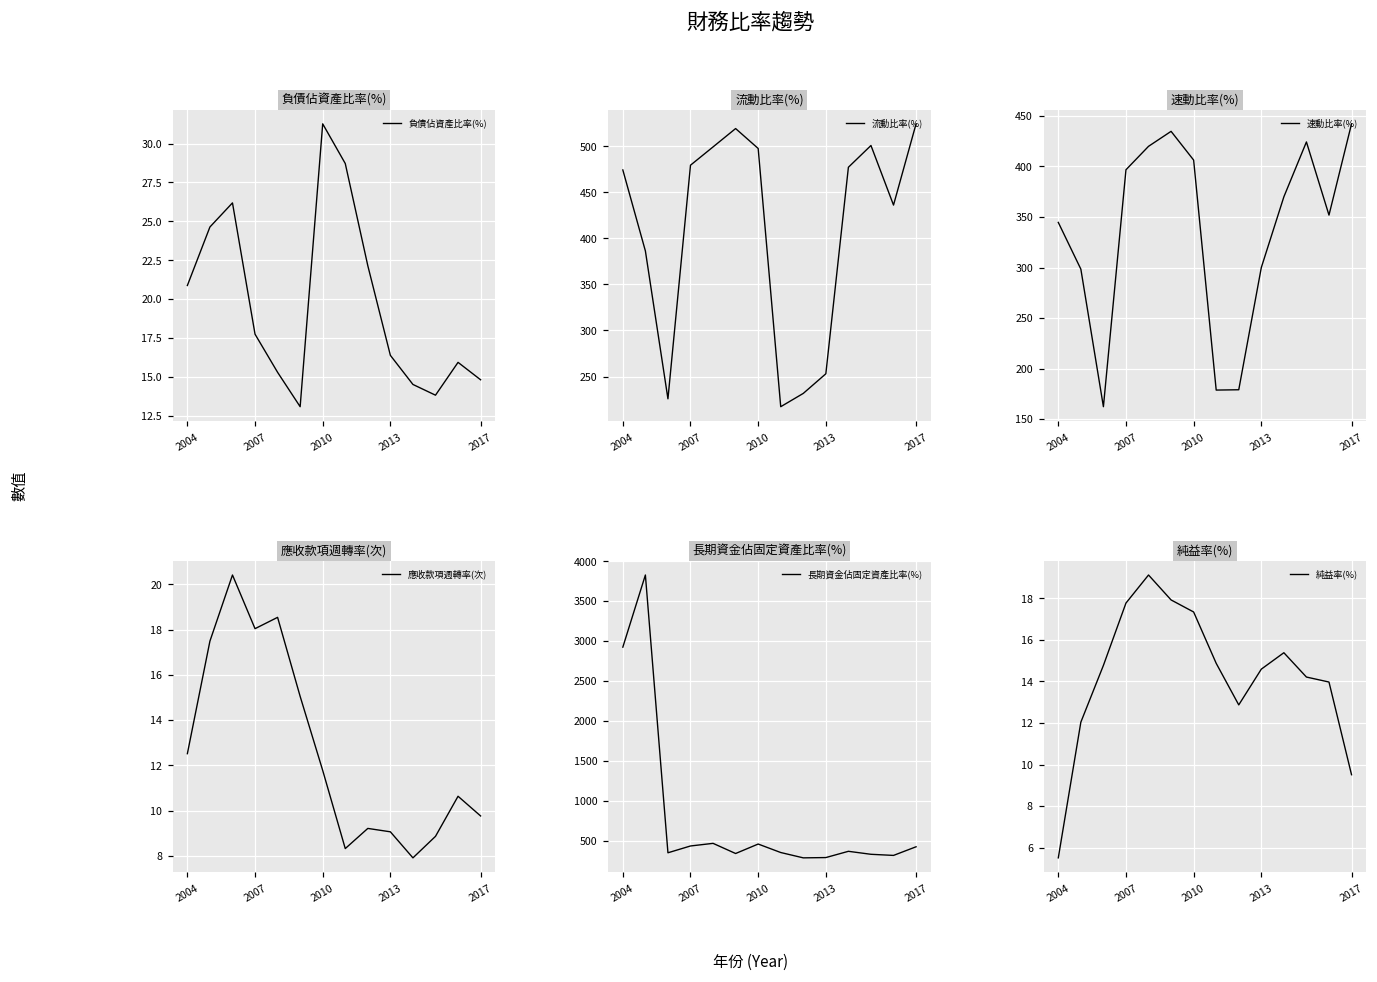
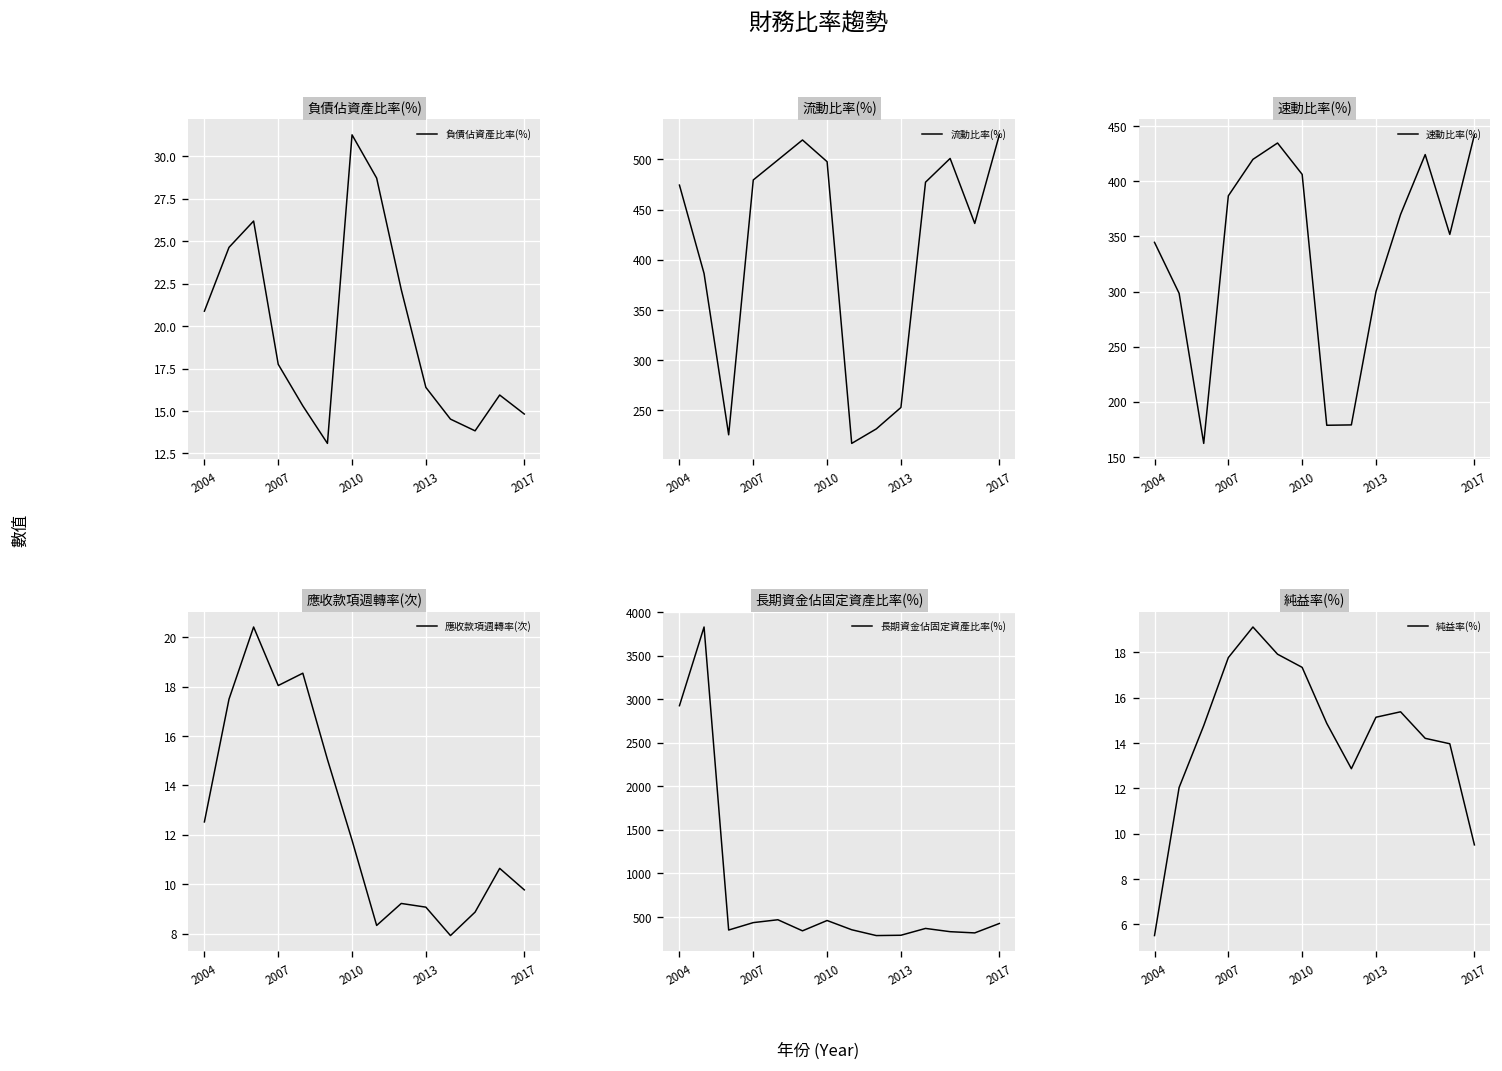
  {
    "負債佔資產比率(%)": {
      "2004": 20.9,
      "2007": 17.8,
      "2010": 31.3,
      "2013": 16.4,
      "2017": 14.8
    },
    "流動比率(%)": {
      "2004": 470,
      "2007": 480,
      "2010": 500,
      "2013": 250,
      "2017": 520
    },
    "速動比率(%)": {
      "2004": 340,
-     "2007": 400,
+     "2007": 390,
      "2010": 410,
      "2013": 300,
      "2017": 440
    },
    "應收款項週轉率(次)": {
      "2004": 12.5,
      "2007": 18.0,
      "2010": 11.8,
      "2013": 9.1,
      "2017": 9.8
    },
    "長期資金佔固定資產比率(%)": {
      "2004": 2900,
      "2007": 400,
      "2010": 500,
      "2013": 300,
      "2017": 400
    },
    "純益率(%)": {
      "2004": 5.5,
      "2007": 17.8,
      "2010": 17.3,
-     "2013": 14.6,
+     "2013": 15.1,
      "2017": 9.5
    }
  }
